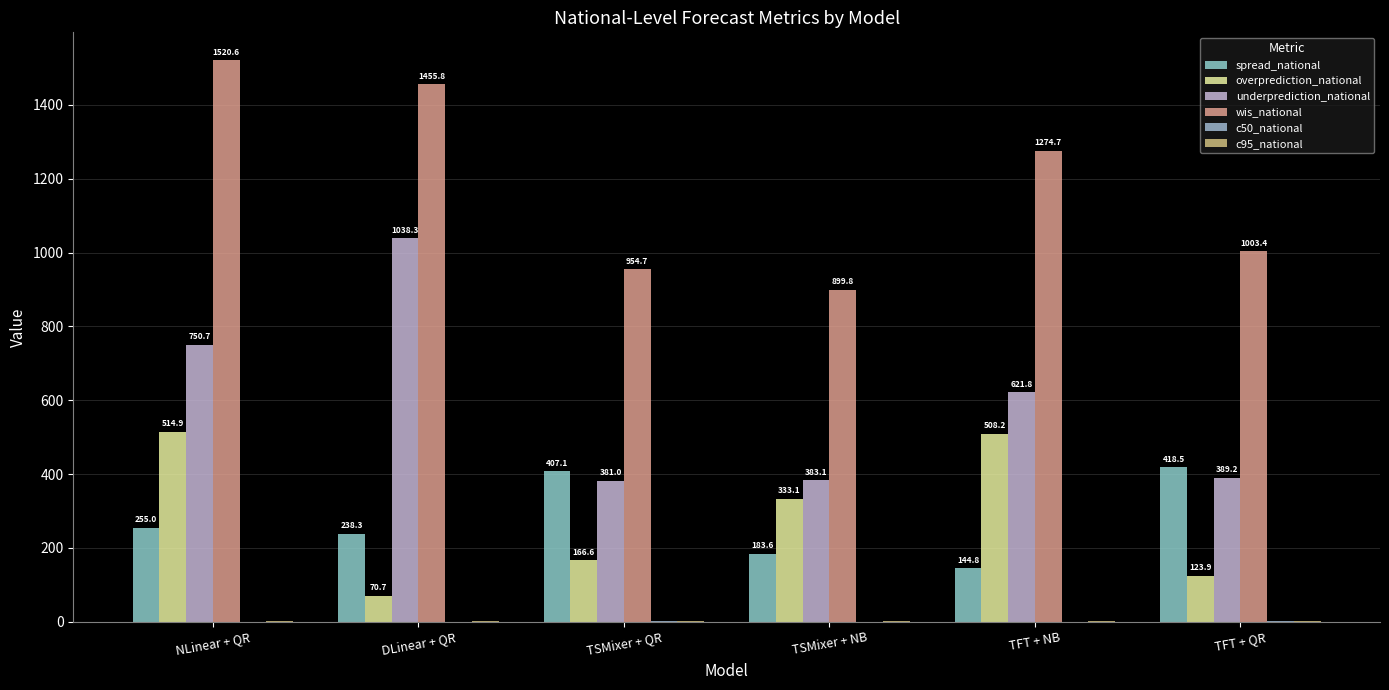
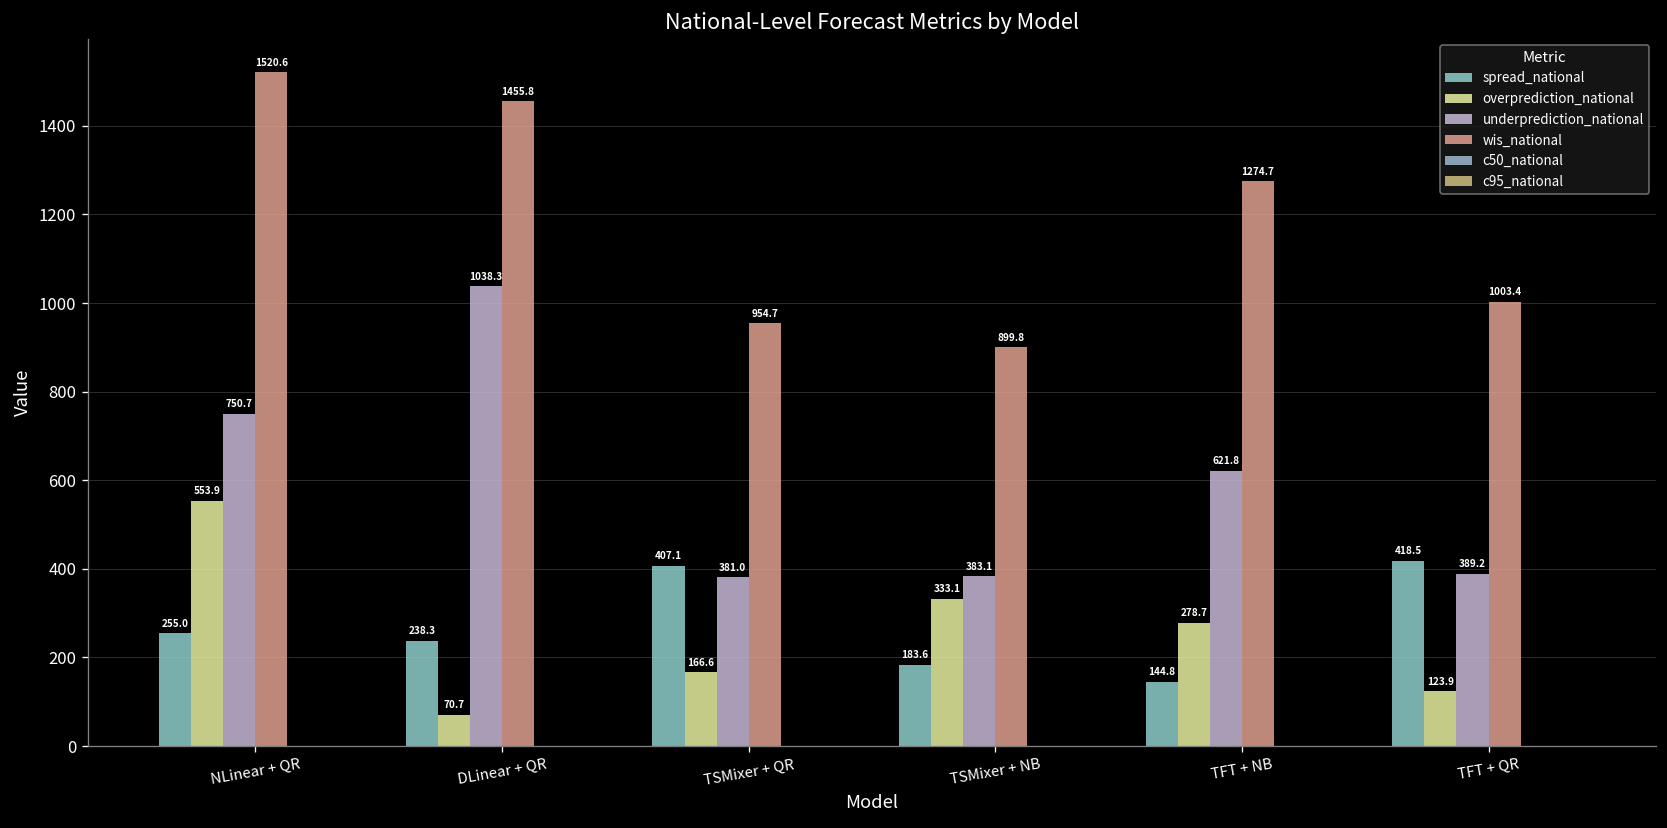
  {
    "overprediction_national": {
-     "NLinear + QR": 514.9,
+     "NLinear + QR": 553.9,
      "DLinear + QR": 70.7,
      "TSMixer + QR": 166.6,
      "TSMixer + NB": 333.1,
-     "TFT + NB": 508.2,
+     "TFT + NB": 278.7,
      "TFT + QR": 123.9
    }
  }
